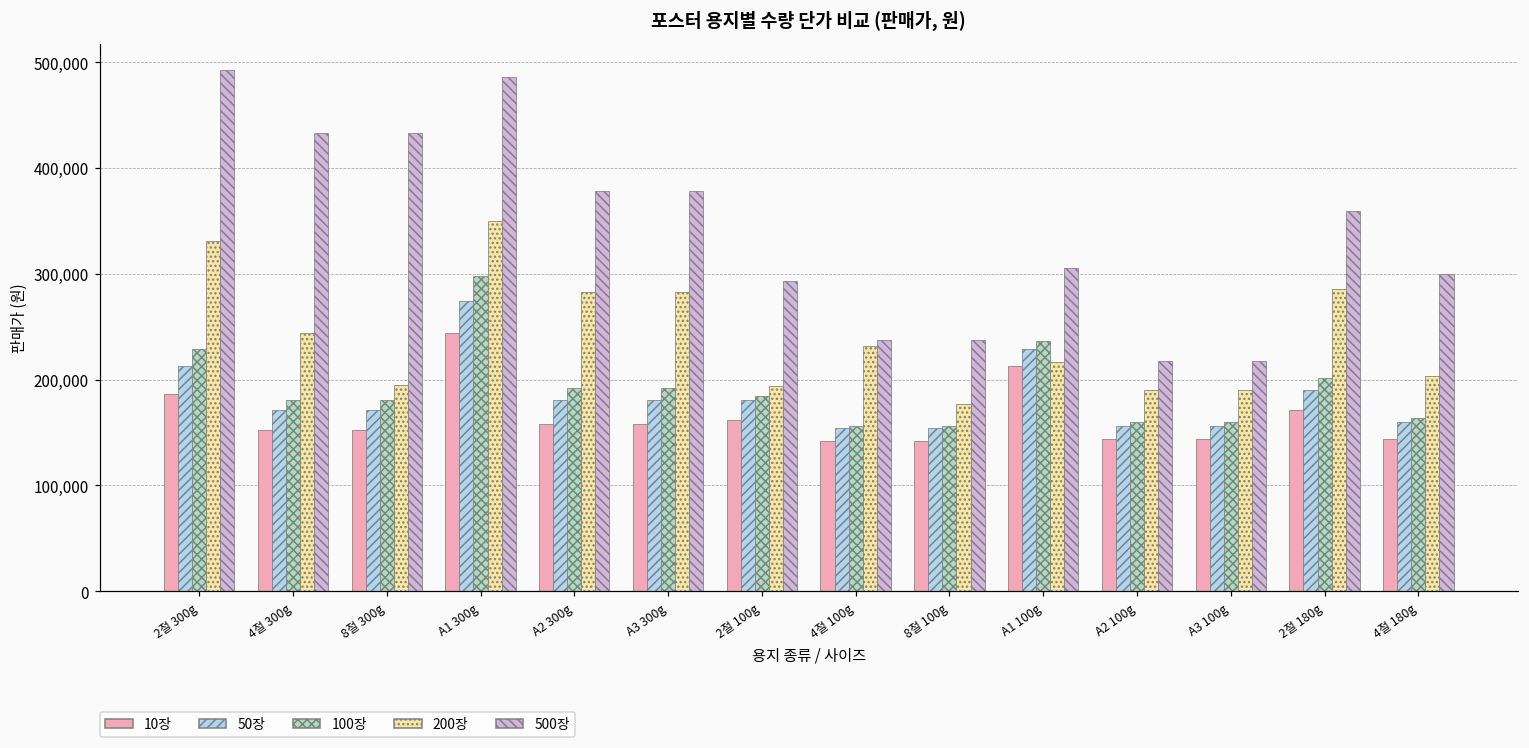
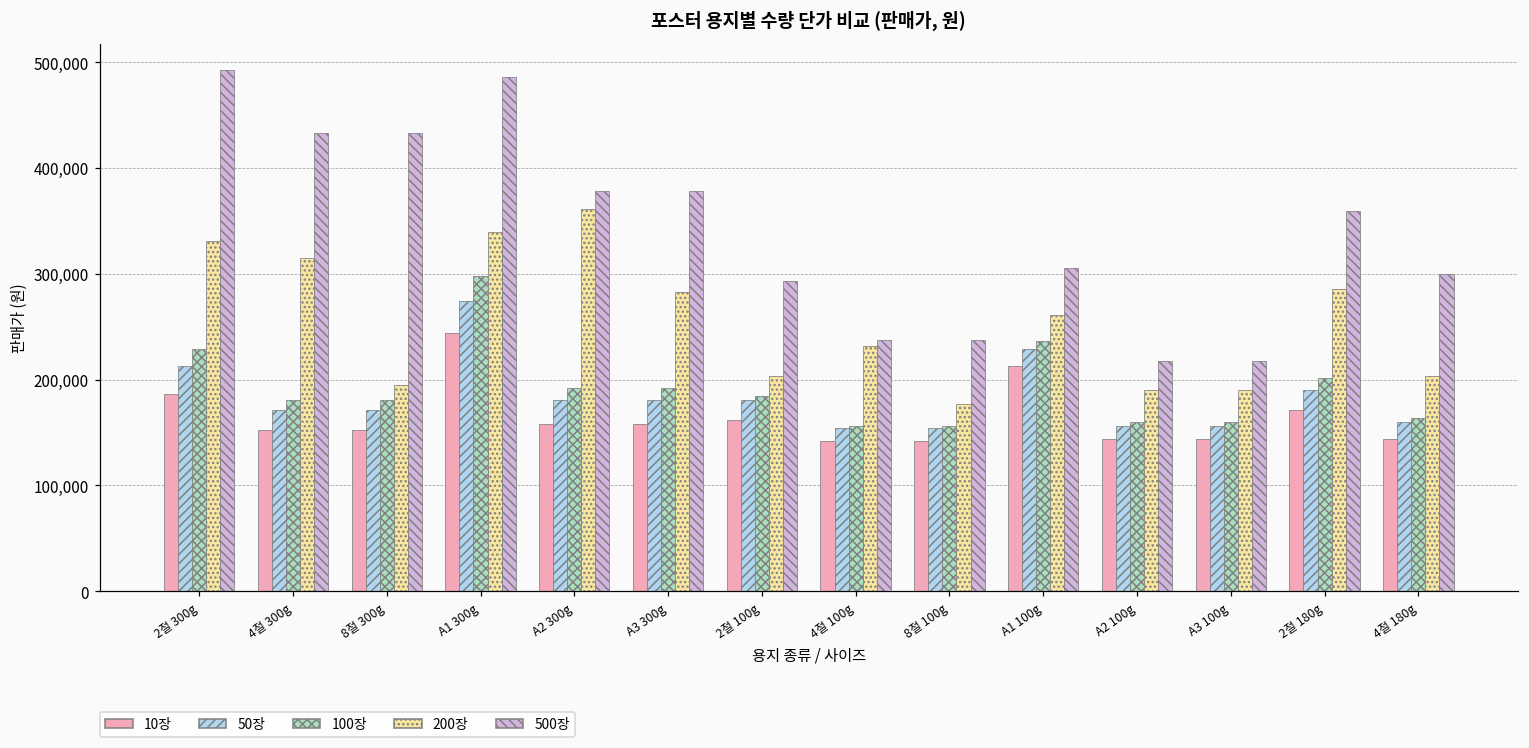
  {
    "200장": {
      "2절 300g": "330,000",
-     "4절 300g": "240,000",
+     "4절 300g": "310,000",
      "8절 300g": "190,000",
-     "A1 300g": "350,000",
-     "A2 300g": "280,000",
+     "A1 300g": "340,000",
+     "A2 300g": "360,000",
      "A3 300g": "280,000",
-     "2절 100g": "190,000",
+     "2절 100g": "200,000",
      "4절 100g": "230,000",
      "8절 100g": "180,000",
-     "A1 100g": "220,000",
+     "A1 100g": "260,000",
      "A2 100g": "190,000",
      "A3 100g": "190,000",
      "2절 180g": "290,000",
      "4절 180g": "200,000"
    }
  }
